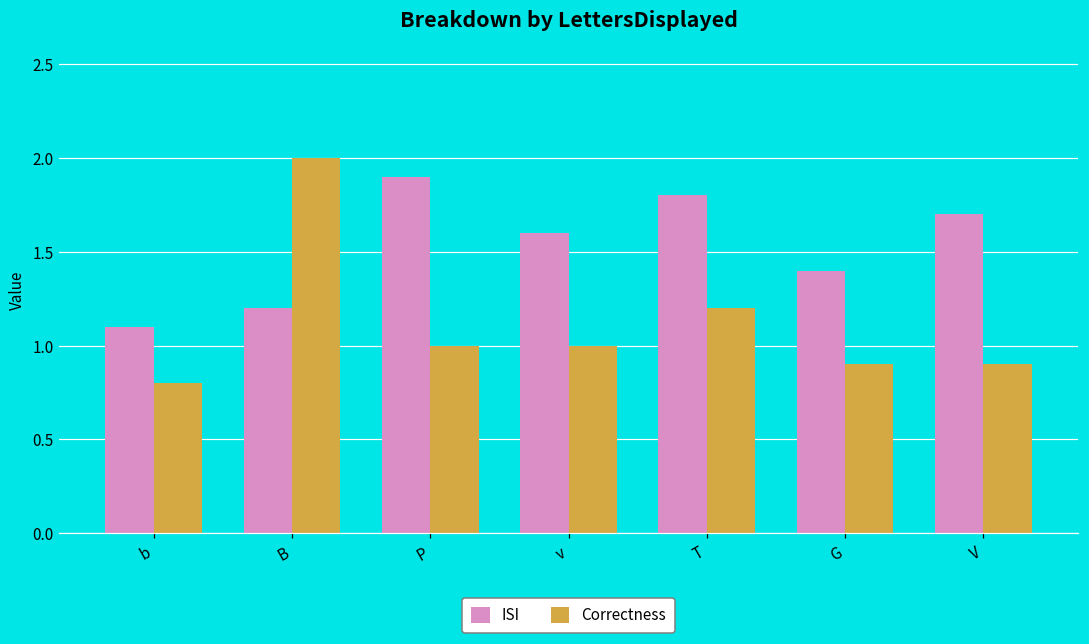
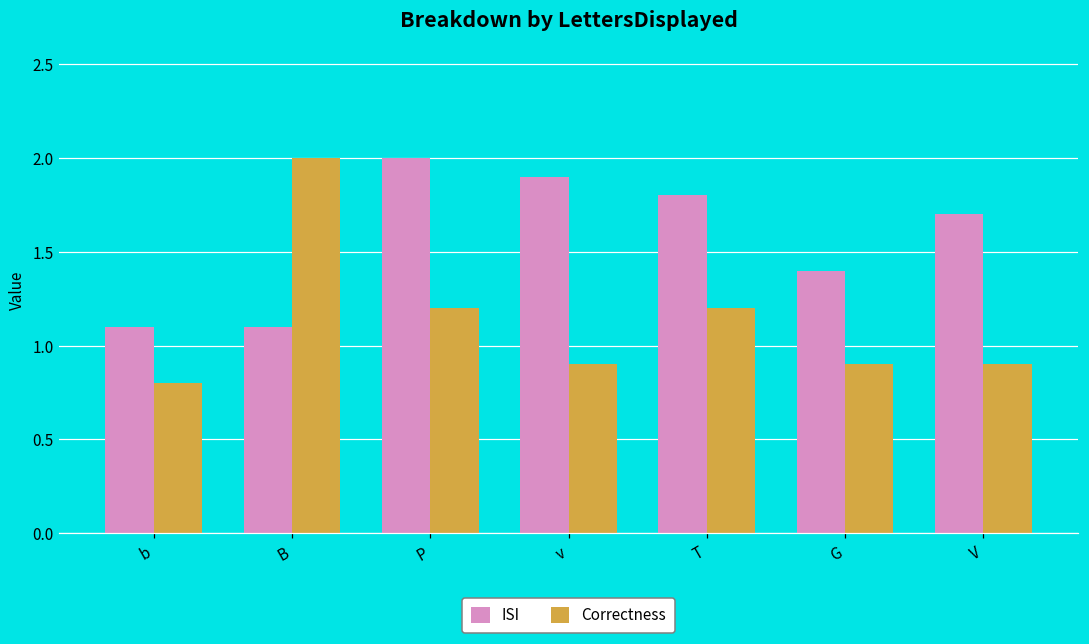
  {
    "ISI": {
      "b": 1.1,
-     "B": 1.2,
-     "P": 1.9,
-     "v": 1.6,
+     "B": 1.1,
+     "P": 2.0,
+     "v": 1.9,
      "T": 1.8,
      "G": 1.4,
      "V": 1.7
    },
    "Correctness": {
      "b": 0.8,
      "B": 2.0,
-     "P": 1.0,
-     "v": 1.0,
+     "P": 1.2,
+     "v": 0.9,
      "T": 1.2,
      "G": 0.9,
      "V": 0.9
    }
  }
